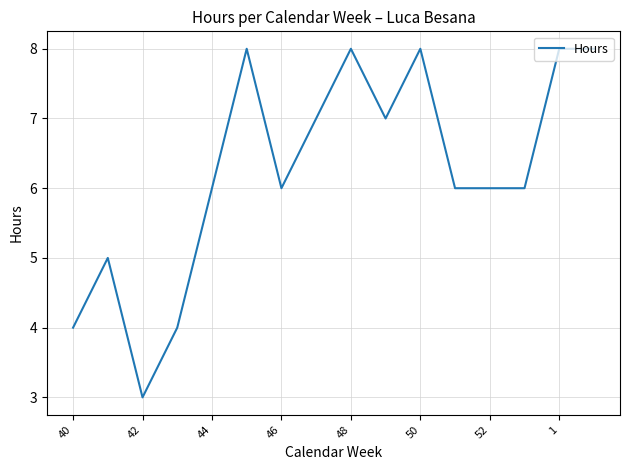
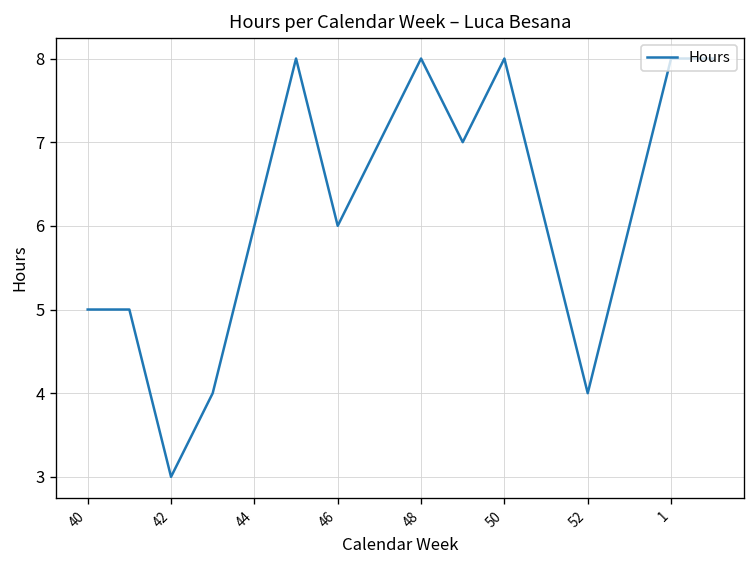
  {
-   "40": 4,
+   "40": 5,
    "42": 3,
    "44": 6,
    "46": 6,
    "48": 8,
    "50": 8,
-   "52": 6
+   "52": 4
  }
